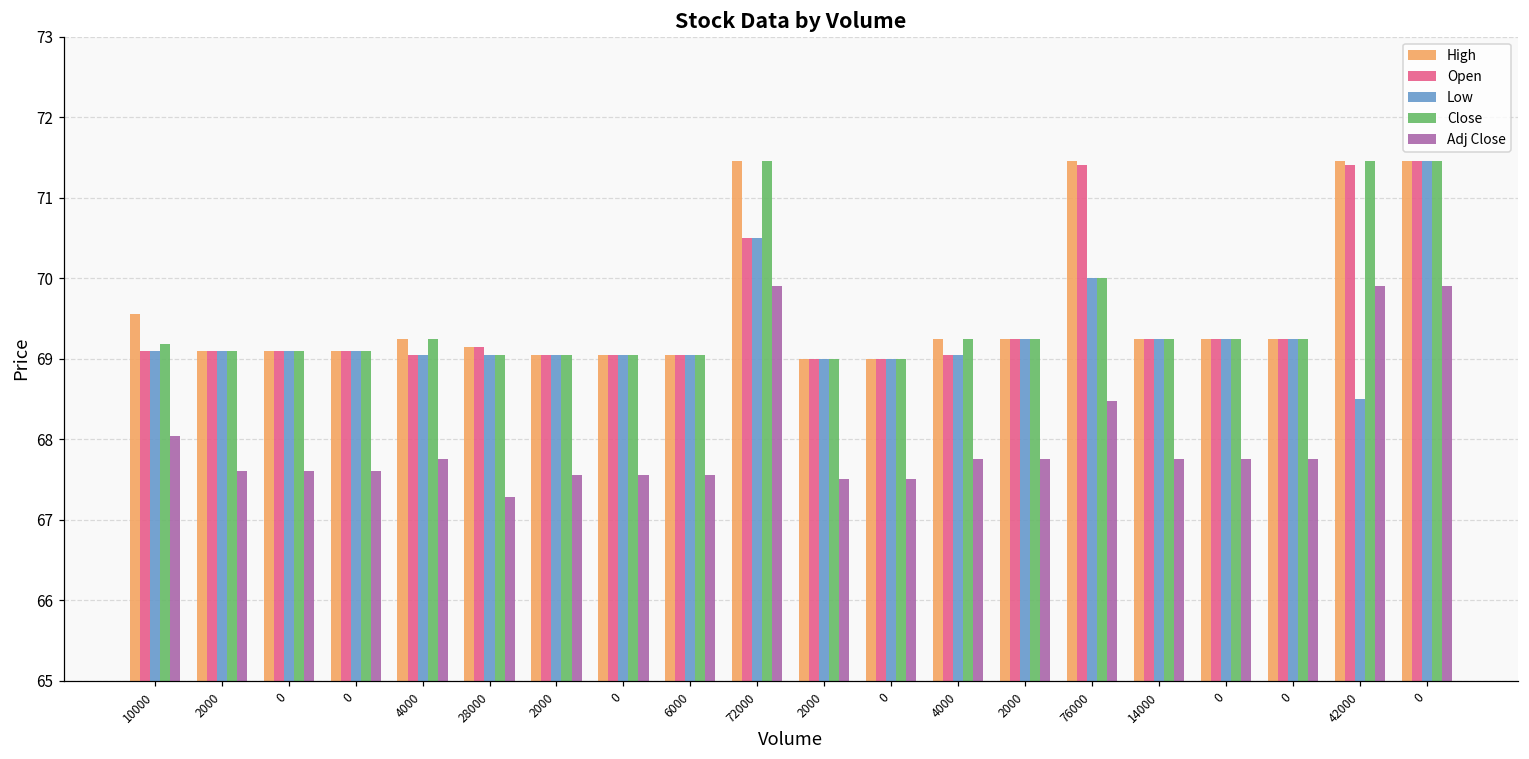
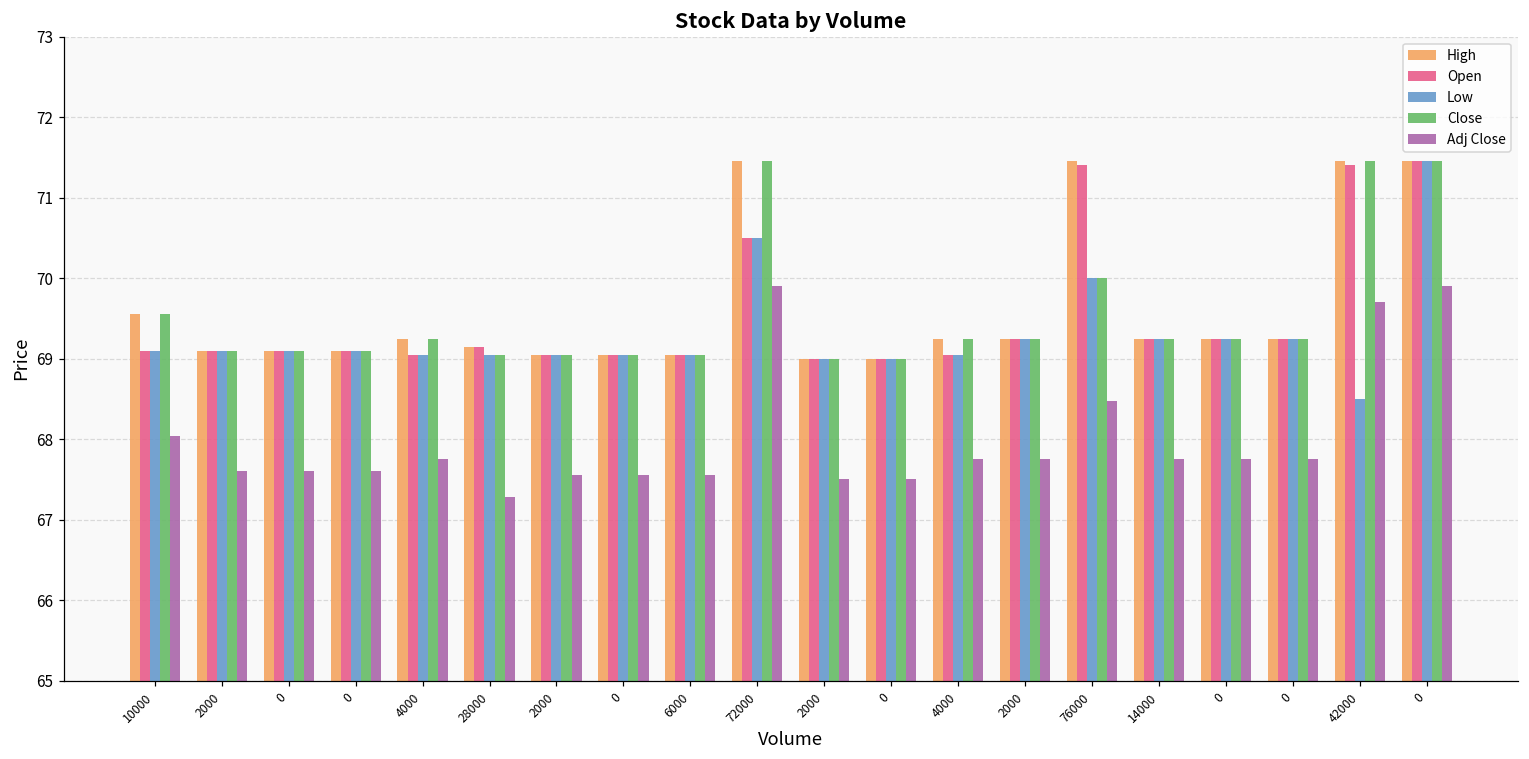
  {
    "High": {
      "10000": 69.6,
      "28000": 69.2,
      "6000": 69.1,
      "72000": 71.5,
      "76000": 71.5,
      "14000": 69.3,
      "42000": 71.5
    },
    "Open": {
      "10000": 69.1,
      "28000": 69.2,
      "6000": 69.1,
      "72000": 70.5,
      "76000": 71.4,
      "14000": 69.3,
      "42000": 71.4
    },
    "Low": {
      "10000": 69.1,
      "28000": 69.1,
      "6000": 69.1,
      "72000": 70.5,
      "76000": 70.0,
      "14000": 69.3,
      "42000": 68.5
    },
    "Close": {
-     "10000": 69.2,
+     "10000": 69.6,
      "28000": 69.1,
      "6000": 69.1,
      "72000": 71.5,
      "76000": 70.0,
      "14000": 69.3,
      "42000": 71.5
    },
    "Adj Close": {
      "10000": 68.0,
      "28000": 67.3,
      "6000": 67.6,
      "72000": 69.9,
      "76000": 68.5,
      "14000": 67.8,
-     "42000": 69.9
+     "42000": 69.7
    }
  }
